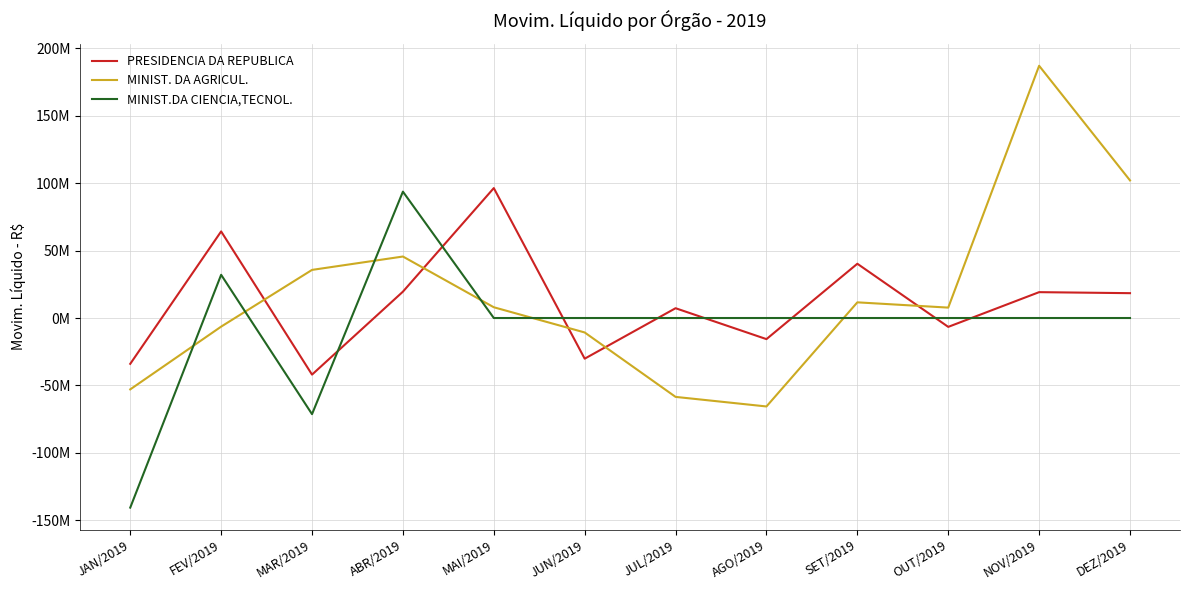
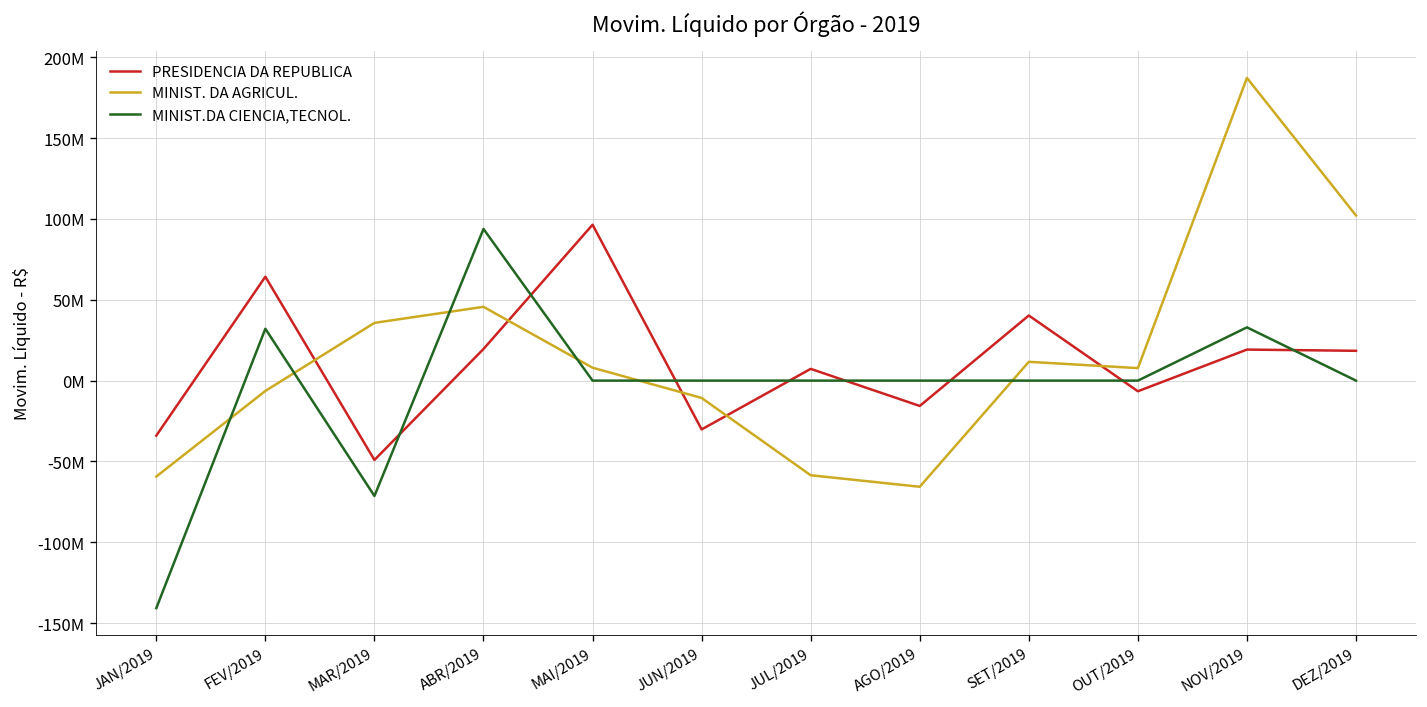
  {
    "PRESIDENCIA DA REPUBLICA": {
      "JAN/2019": -34000000,
      "FEV/2019": 64000000,
-     "MAR/2019": -42000000,
+     "MAR/2019": -49000000,
      "ABR/2019": 20000000,
      "MAI/2019": 96000000,
      "JUN/2019": -30000000,
      "JUL/2019": 7000000,
      "AGO/2019": -16000000,
      "SET/2019": 40000000,
      "OUT/2019": -7000000,
      "NOV/2019": 19000000,
      "DEZ/2019": 18000000
    },
    "MINIST. DA AGRICUL.": {
-     "JAN/2019": -53000000,
+     "JAN/2019": -59000000,
      "FEV/2019": -6000000,
      "MAR/2019": 36000000,
      "ABR/2019": 46000000,
      "MAI/2019": 8000000,
      "JUN/2019": -11000000,
      "JUL/2019": -59000000,
      "AGO/2019": -66000000,
      "SET/2019": 12000000,
      "OUT/2019": 8000000,
      "NOV/2019": 187000000,
      "DEZ/2019": 102000000
    },
    "MINIST.DA CIENCIA,TECNOL.": {
      "JAN/2019": -141000000,
      "FEV/2019": 32000000,
      "MAR/2019": -71000000,
      "ABR/2019": 94000000,
      "MAI/2019": 0,
      "JUN/2019": 0,
      "JUL/2019": 0,
      "AGO/2019": 0,
      "SET/2019": 0,
      "OUT/2019": 0,
-     "NOV/2019": 0,
+     "NOV/2019": 33000000,
      "DEZ/2019": 0
    }
  }
